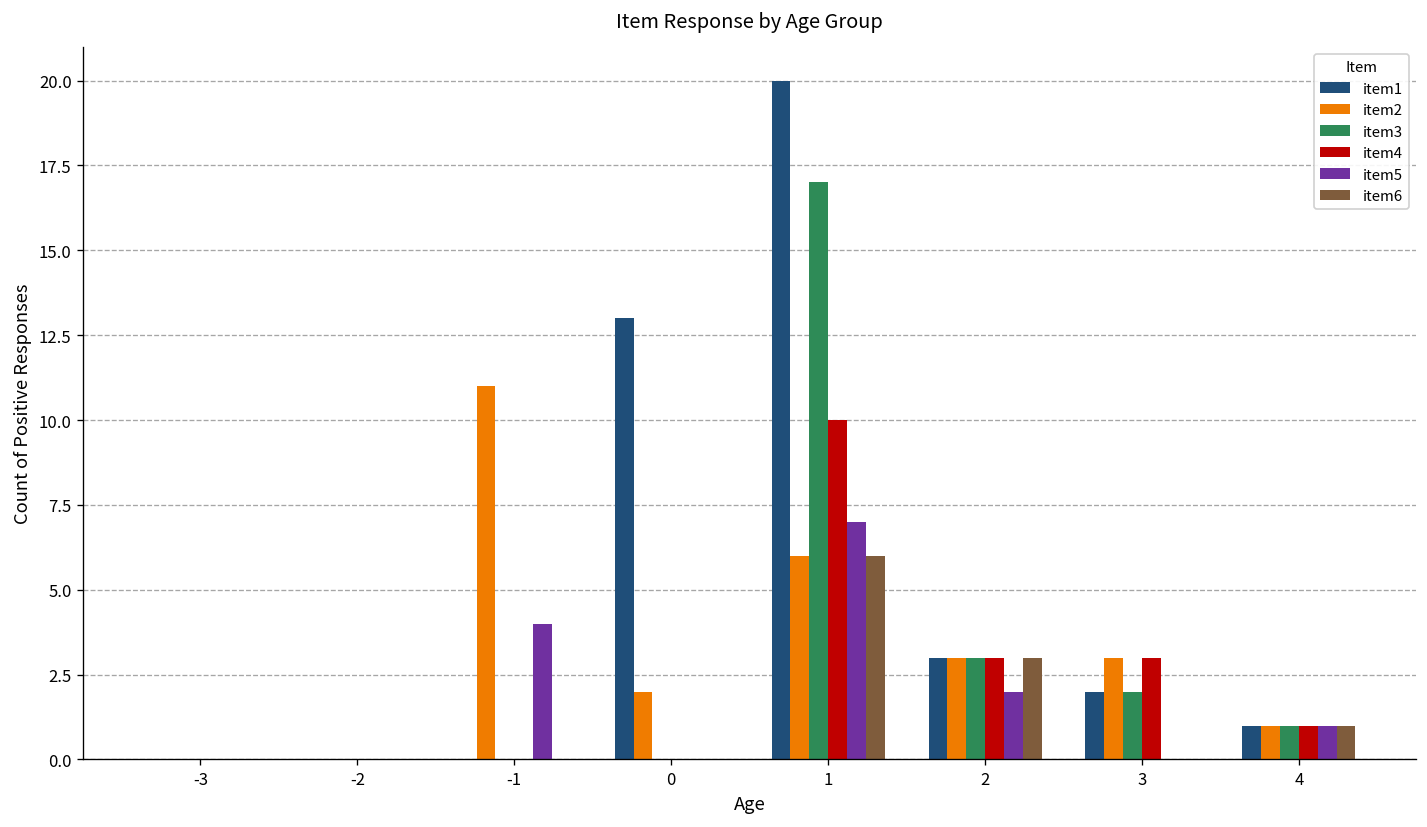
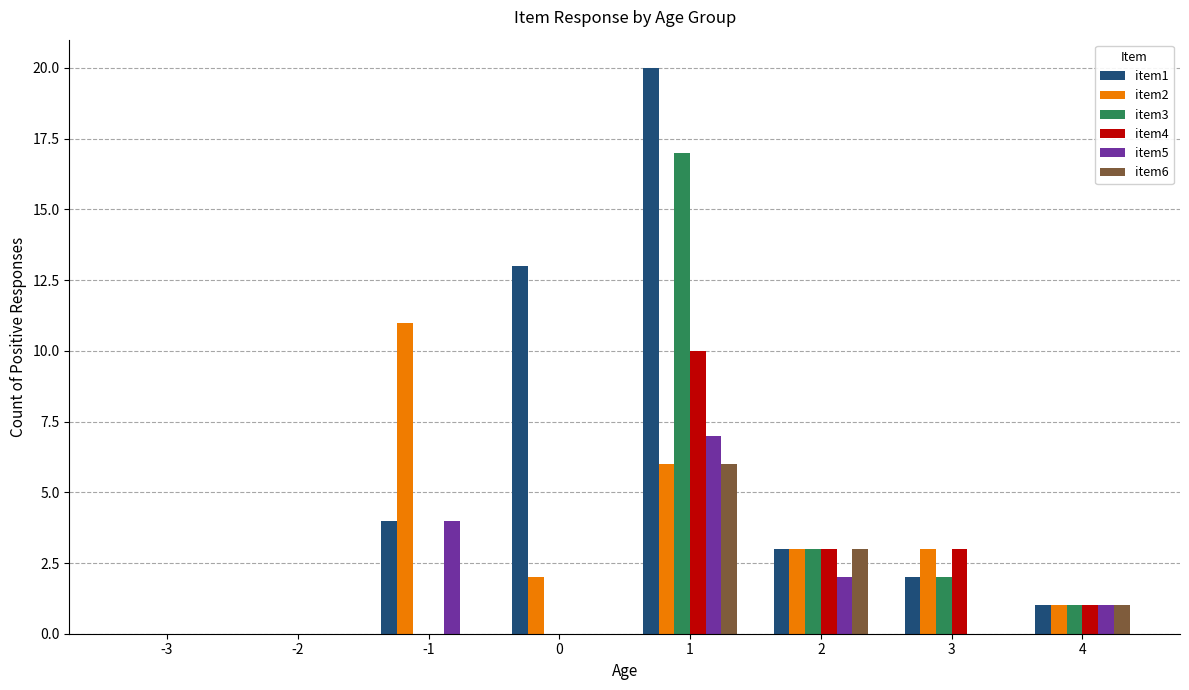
  {
    "item1": {
      "-3": 0,
      "-2": 0,
-     "-1": 0,
+     "-1": 4,
      "0": 13,
      "1": 20,
      "2": 3,
      "3": 2,
      "4": 1
    },
    "item2": {
      "-3": 0,
      "-2": 0,
      "-1": 11,
      "0": 2,
      "1": 6,
      "2": 3,
      "3": 3,
      "4": 1
    },
    "item3": {
      "-3": 0,
      "-2": 0,
      "-1": 0,
      "0": 0,
      "1": 17,
      "2": 3,
      "3": 2,
      "4": 1
    },
    "item4": {
      "-3": 0,
      "-2": 0,
      "-1": 0,
      "0": 0,
      "1": 10,
      "2": 3,
      "3": 3,
      "4": 1
    },
    "item5": {
      "-3": 0,
      "-2": 0,
      "-1": 4,
      "0": 0,
      "1": 7,
      "2": 2,
      "3": 0,
      "4": 1
    },
    "item6": {
      "-3": 0,
      "-2": 0,
      "-1": 0,
      "0": 0,
      "1": 6,
      "2": 3,
      "3": 0,
      "4": 1
    }
  }
